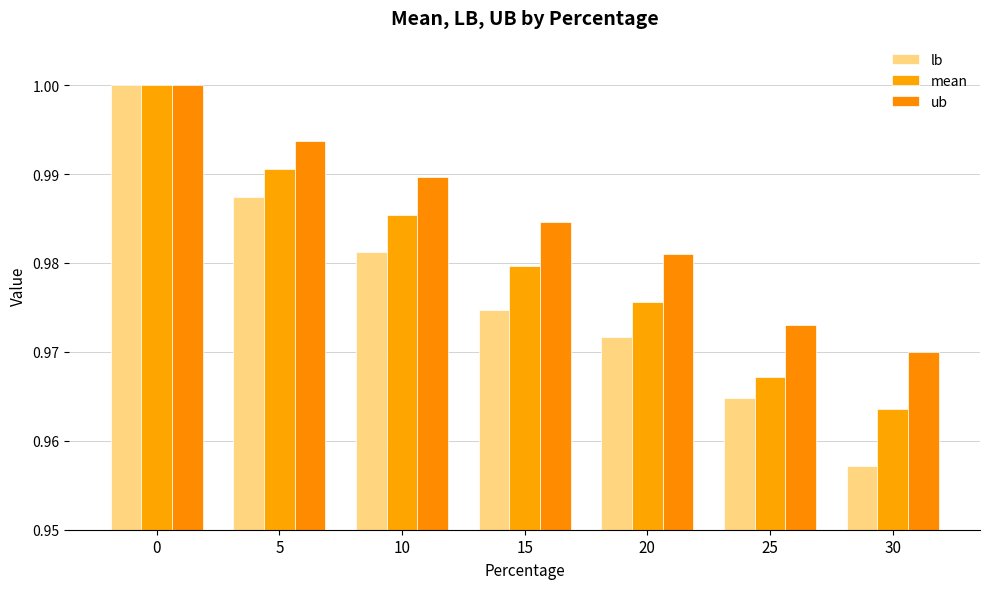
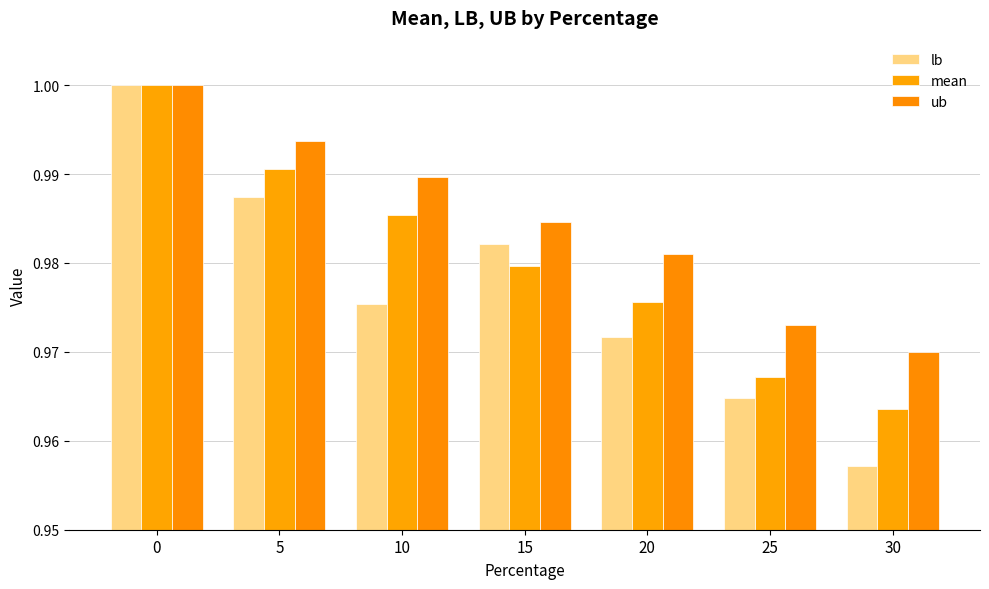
  {
    "lb": {
      "0": 1.000,
      "5": 0.987,
-     "10": 0.981,
-     "15": 0.975,
+     "10": 0.975,
+     "15": 0.982,
      "20": 0.972,
      "25": 0.965,
      "30": 0.957
    }
  }
